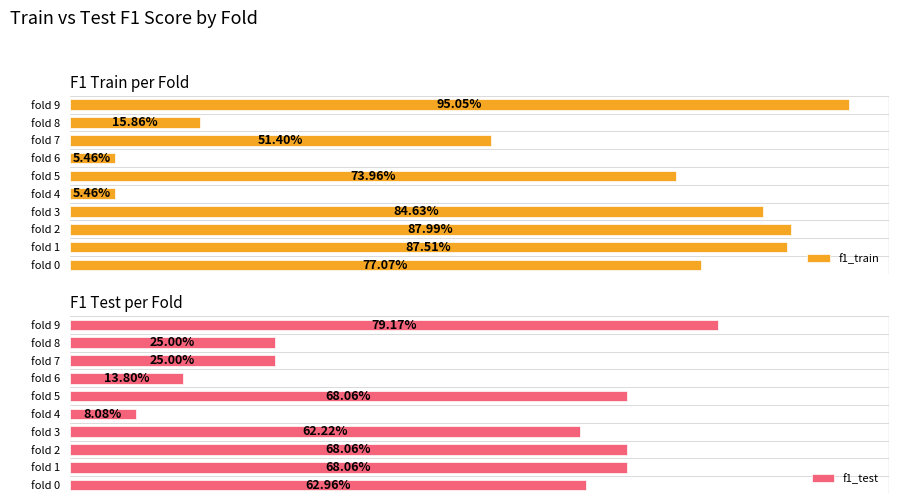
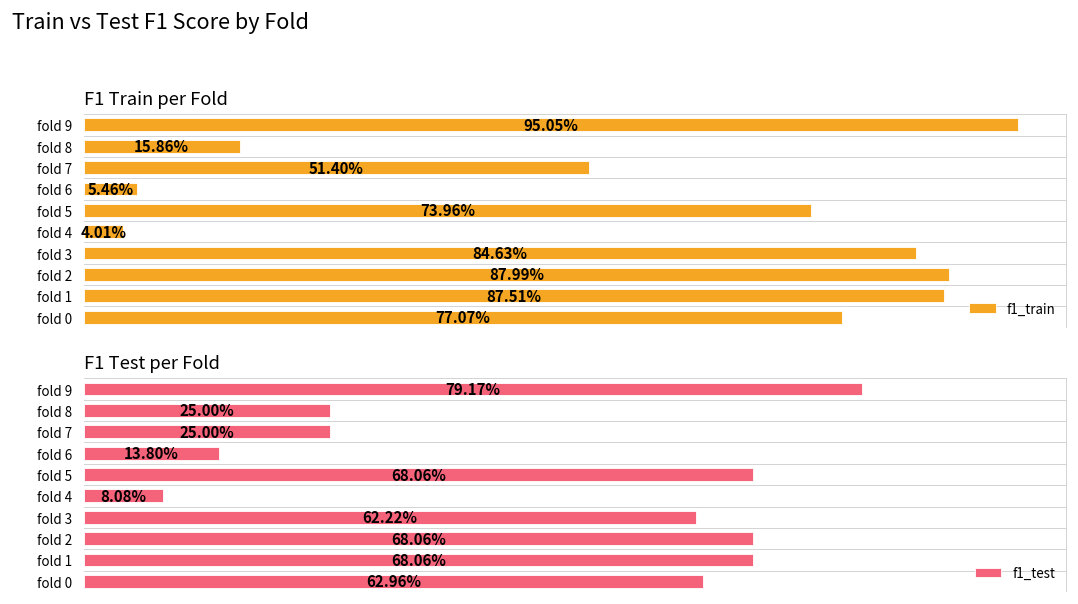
  {
    "F1 Train per Fold": {
      "fold 9": "95.05%",
      "fold 8": "15.86%",
      "fold 7": "51.40%",
      "fold 6": "5.46%",
      "fold 5": "73.96%",
-     "fold 4": "5.46%",
+     "fold 4": "4.01%",
      "fold 3": "84.63%",
      "fold 2": "87.99%",
      "fold 1": "87.51%",
      "fold 0": "77.07%"
    },
    "F1 Test per Fold": {
      "fold 9": "79.17%",
      "fold 8": "25.00%",
      "fold 7": "25.00%",
      "fold 6": "13.80%",
      "fold 5": "68.06%",
      "fold 4": "8.08%",
      "fold 3": "62.22%",
      "fold 2": "68.06%",
      "fold 1": "68.06%",
      "fold 0": "62.96%"
    }
  }
